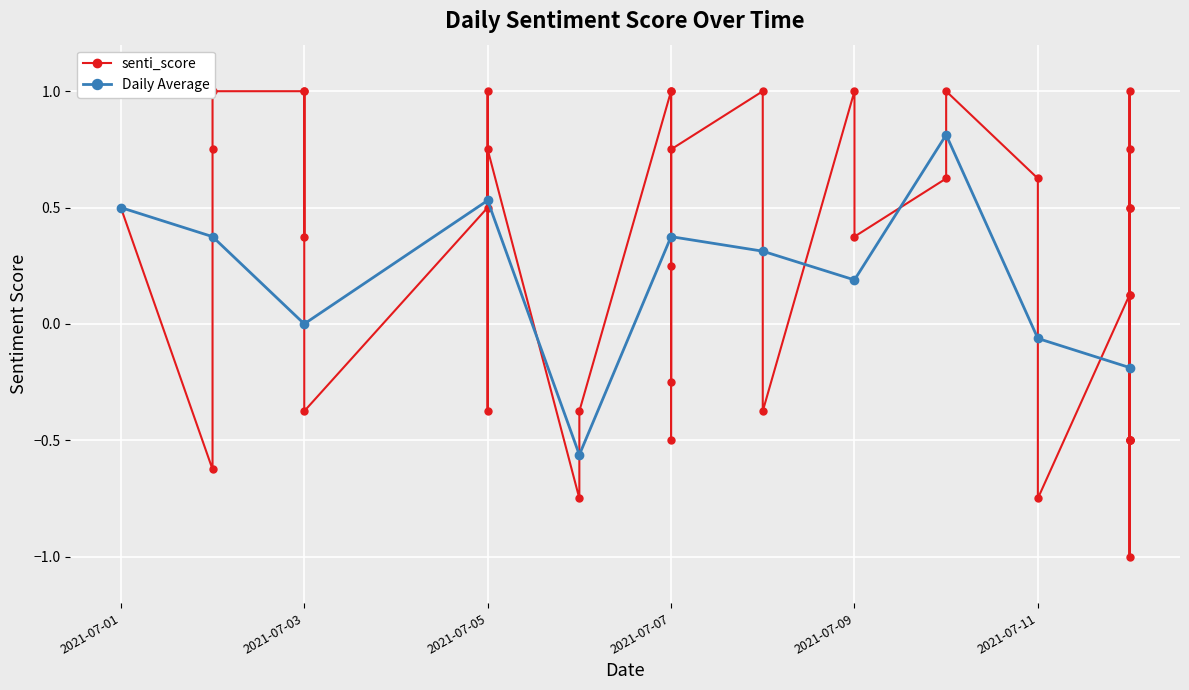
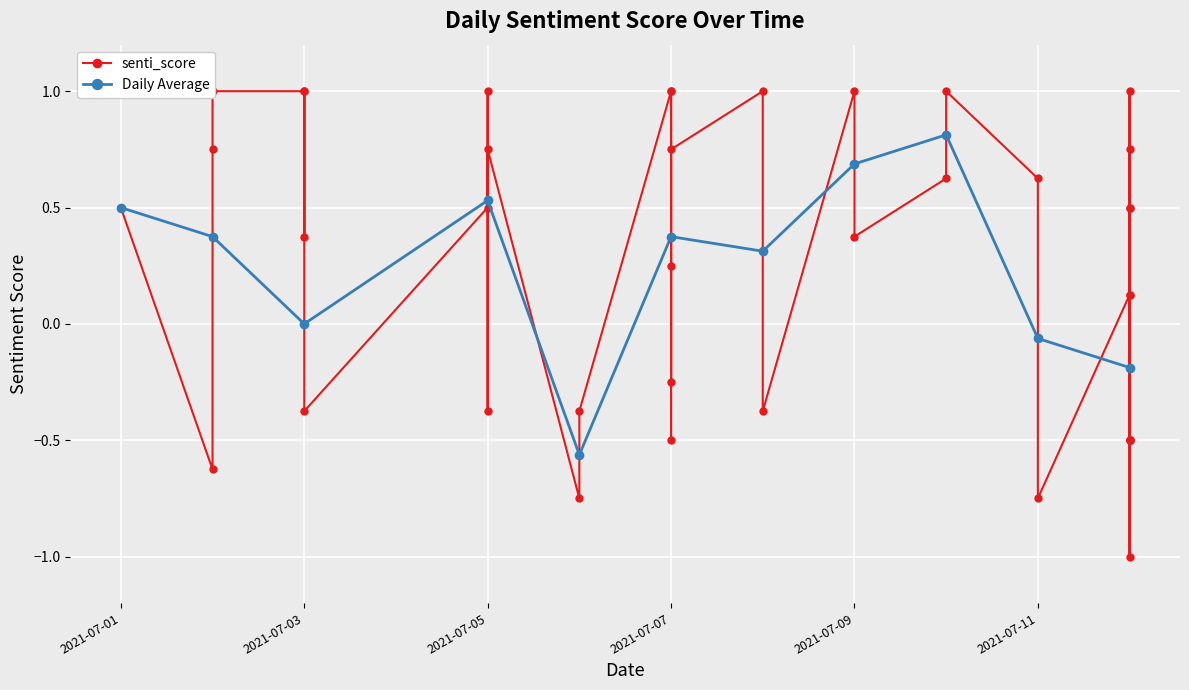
  {
    "Daily Average": {
      "2021-07-03": 0.00,
      "2021-07-05": 0.53,
-     "2021-07-09": 0.19,
+     "2021-07-09": 0.69,
      "2021-07-11": -0.06
    }
  }
